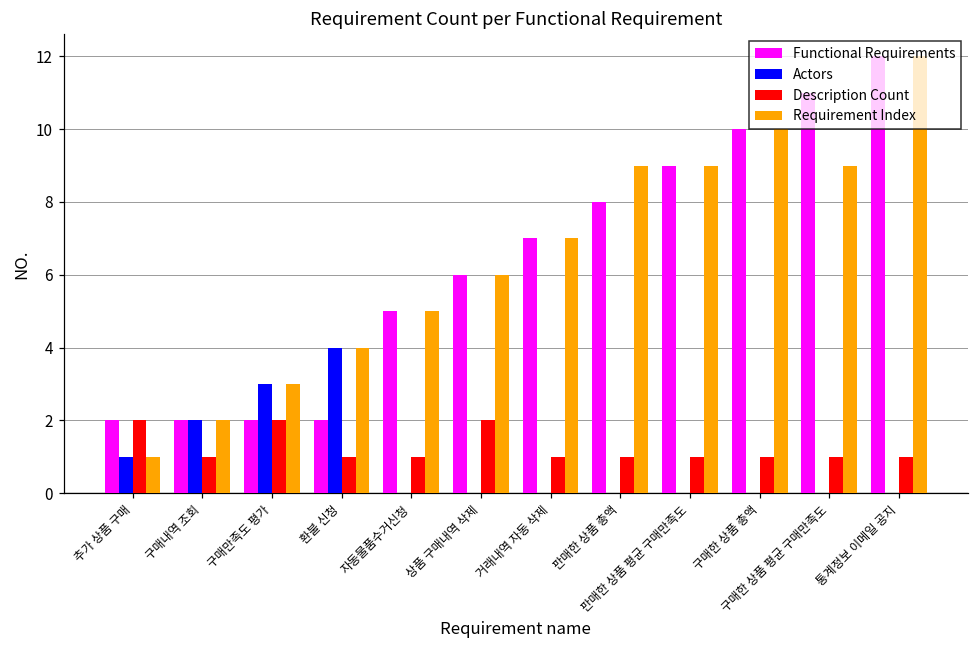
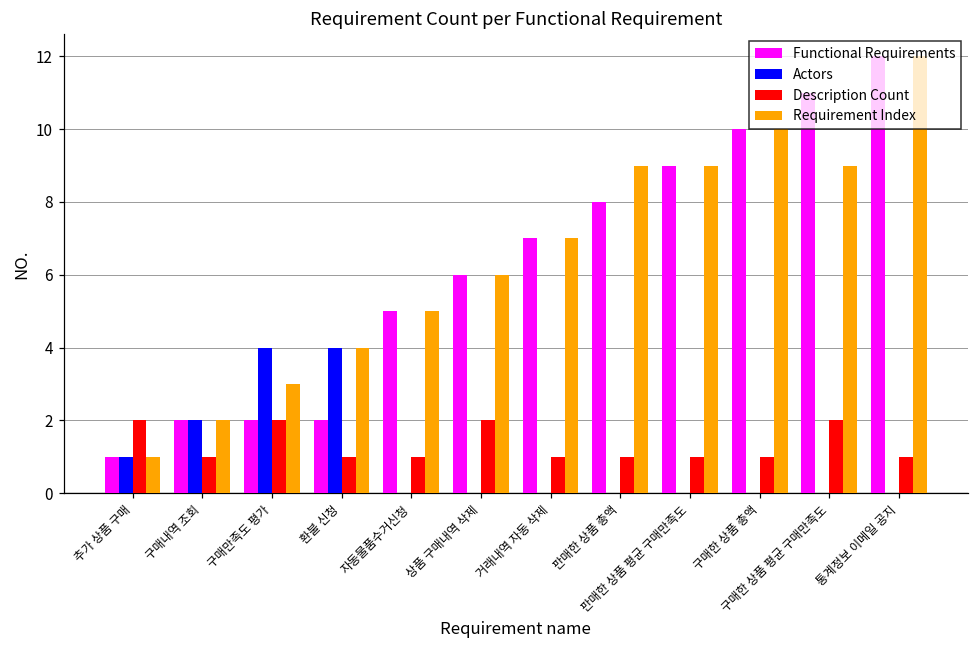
  {
    "Functional Requirements": {
-     "추가 상품 구매": 2,
+     "추가 상품 구매": 1,
      "구매내역 조회": 2,
      "구매만족도 평가": 2,
      "환불 신청": 2,
      "자동물품수거신청": 5,
      "상품 구매내역 삭제": 6,
      "거래내역 자동 삭제": 7,
      "판매한 상품 총액": 8,
      "판매한 상품 평균 구매만족도": 9,
      "구매한 상품 총액": 10
    },
    "Actors": {
      "추가 상품 구매": 1,
      "구매내역 조회": 2,
-     "구매만족도 평가": 3,
+     "구매만족도 평가": 4,
      "환불 신청": 4,
      "자동물품수거신청": 0,
      "상품 구매내역 삭제": 0,
      "거래내역 자동 삭제": 0,
      "판매한 상품 총액": 0,
      "판매한 상품 평균 구매만족도": 0,
      "구매한 상품 총액": 0,
      "구매한 상품 평균 구매만족도": 0,
      "통계정보 이메일 공지": 0
    },
    "Description Count": {
      "추가 상품 구매": 2,
      "구매내역 조회": 1,
      "구매만족도 평가": 2,
      "환불 신청": 1,
      "자동물품수거신청": 1,
      "상품 구매내역 삭제": 2,
      "거래내역 자동 삭제": 1,
      "판매한 상품 총액": 1,
      "판매한 상품 평균 구매만족도": 1,
      "구매한 상품 총액": 1,
-     "구매한 상품 평균 구매만족도": 1,
+     "구매한 상품 평균 구매만족도": 2,
      "통계정보 이메일 공지": 1
    },
    "Requirement Index": {
      "추가 상품 구매": 1,
      "구매내역 조회": 2,
      "구매만족도 평가": 3,
      "환불 신청": 4,
      "자동물품수거신청": 5,
      "상품 구매내역 삭제": 6,
      "거래내역 자동 삭제": 7,
      "판매한 상품 총액": 9,
      "판매한 상품 평균 구매만족도": 9,
      "구매한 상품 평균 구매만족도": 9
    }
  }
